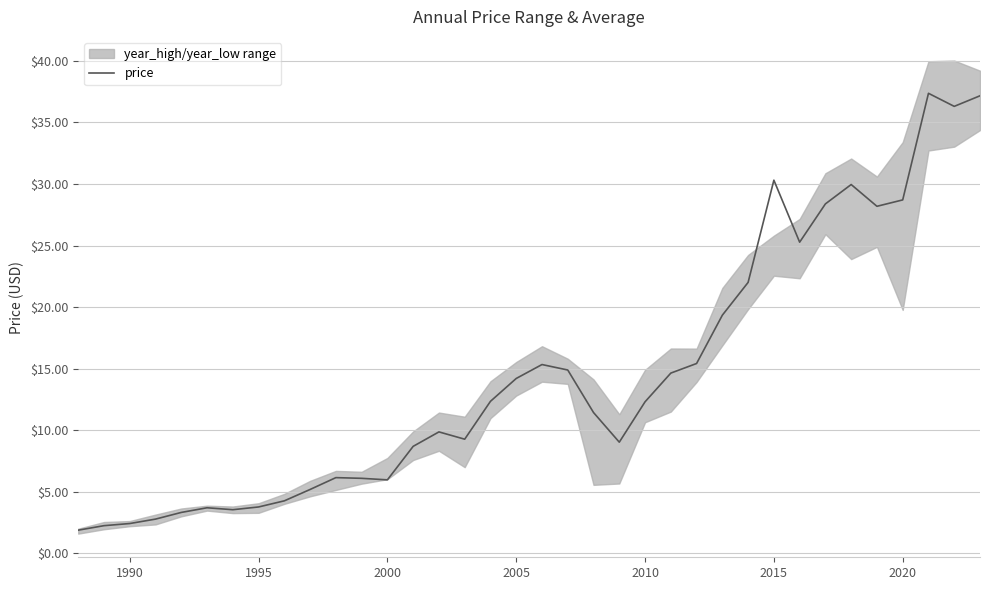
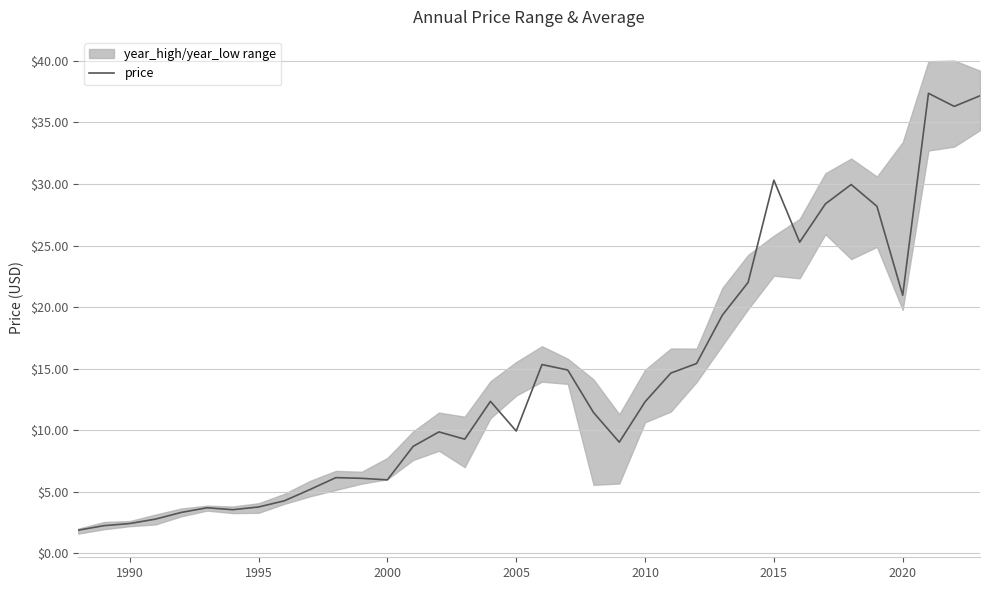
  {
    "price": {
      "1995": "$3.8",
      "2000": "$6.0",
-     "2005": "$14.2",
+     "2005": "$9.9",
      "2010": "$12.3",
      "2015": "$30.3",
-     "2020": "$28.7"
+     "2020": "$21.0"
    }
  }
